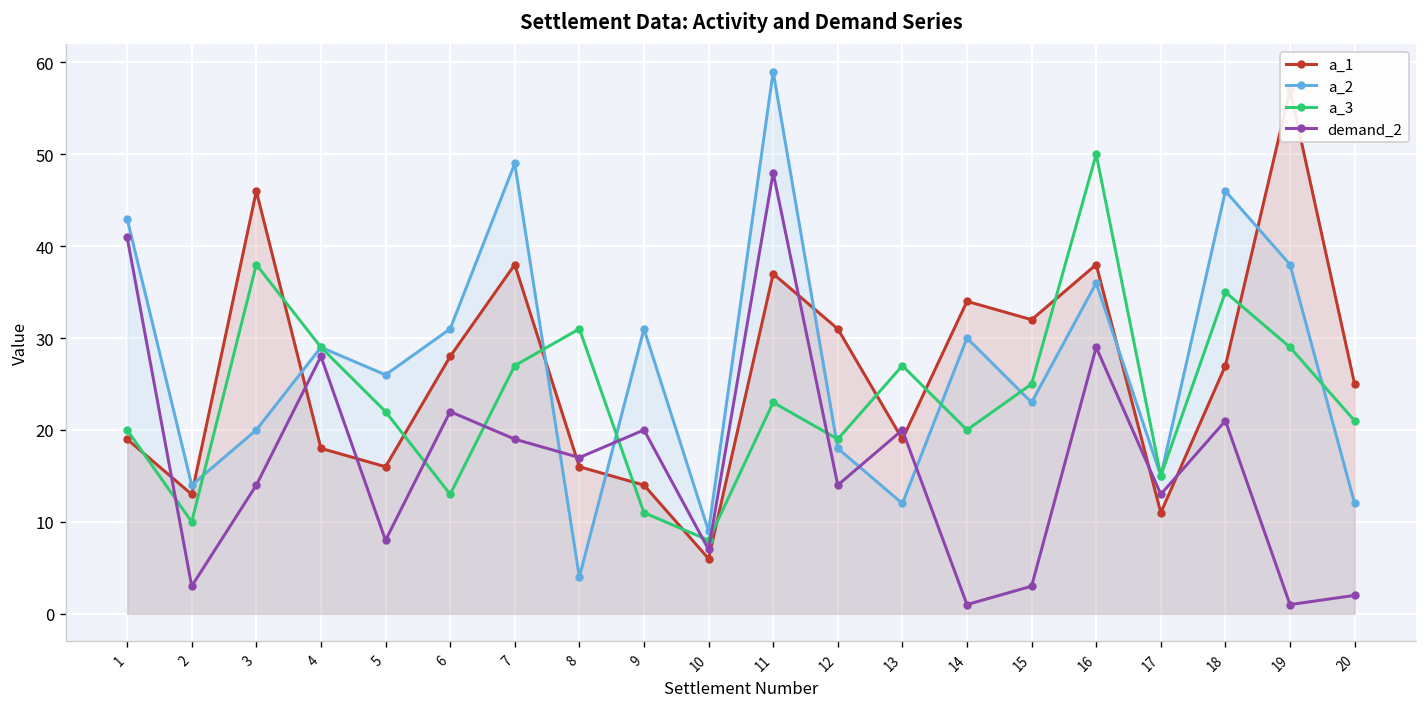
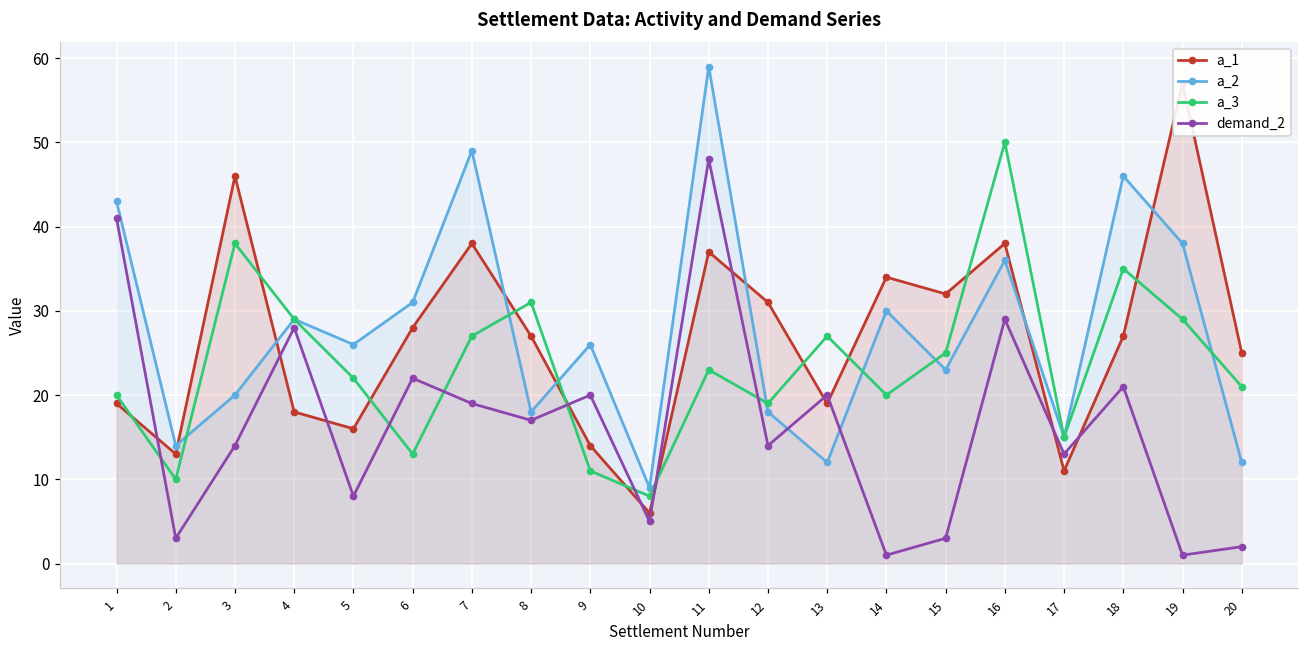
  {
    "a_1": {
      "1": 19,
      "2": 13,
      "3": 46,
      "4": 18,
      "5": 16,
      "6": 28,
      "7": 38,
-     "8": 16,
+     "8": 27,
      "9": 14,
      "10": 6,
      "11": 37,
      "12": 31,
      "13": 19,
      "14": 34,
      "15": 32,
      "16": 38,
      "17": 11,
      "18": 27,
      "20": 25
    },
    "a_2": {
      "1": 43,
      "2": 14,
      "3": 20,
      "5": 26,
      "6": 31,
      "7": 49,
-     "8": 4,
-     "9": 31,
+     "8": 18,
+     "9": 26,
      "10": 9,
      "11": 59,
      "12": 18,
      "13": 12,
      "14": 30,
      "15": 23,
      "16": 36,
      "18": 46,
      "19": 38,
      "20": 12
    },
    "a_3": {
      "1": 20,
      "2": 10,
      "3": 38,
      "5": 22,
      "6": 13,
      "7": 27,
      "8": 31,
      "9": 11,
      "10": 8,
      "11": 23,
      "12": 19,
      "13": 27,
      "14": 20,
      "15": 25,
      "16": 50,
      "18": 35,
      "19": 29,
      "20": 21
    },
    "demand_2": {
      "1": 41,
      "2": 3,
      "3": 14,
      "4": 28,
      "5": 8,
      "6": 22,
      "7": 19,
      "8": 17,
      "9": 20,
-     "10": 7,
+     "10": 5,
      "11": 48,
      "12": 14,
      "13": 20,
      "14": 1,
      "15": 3,
      "16": 29,
      "17": 13,
      "18": 21,
      "19": 1,
      "20": 2
    }
  }
